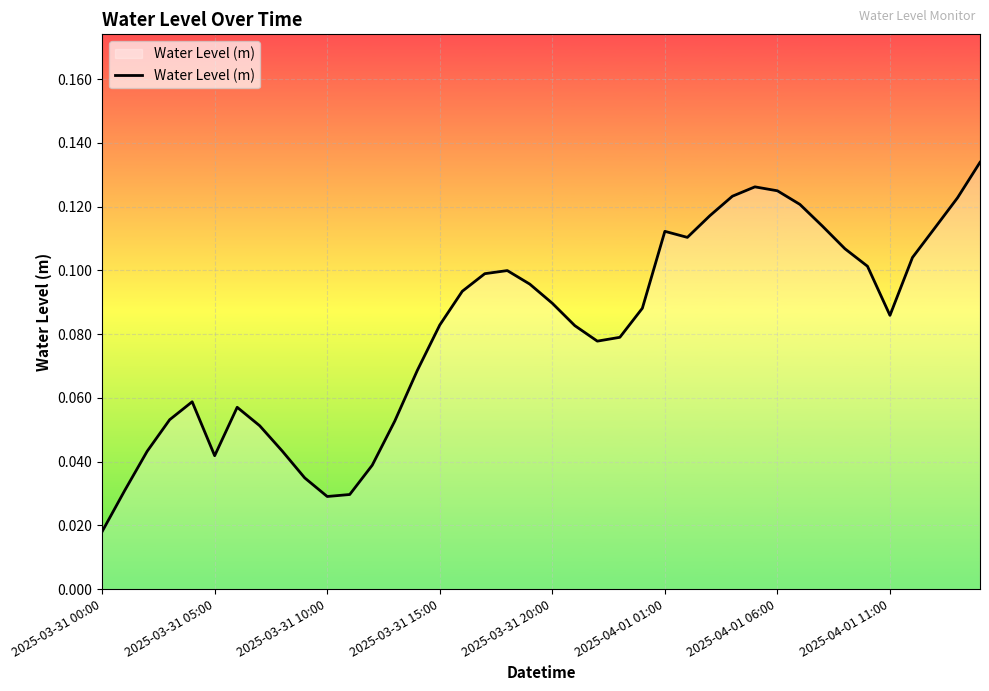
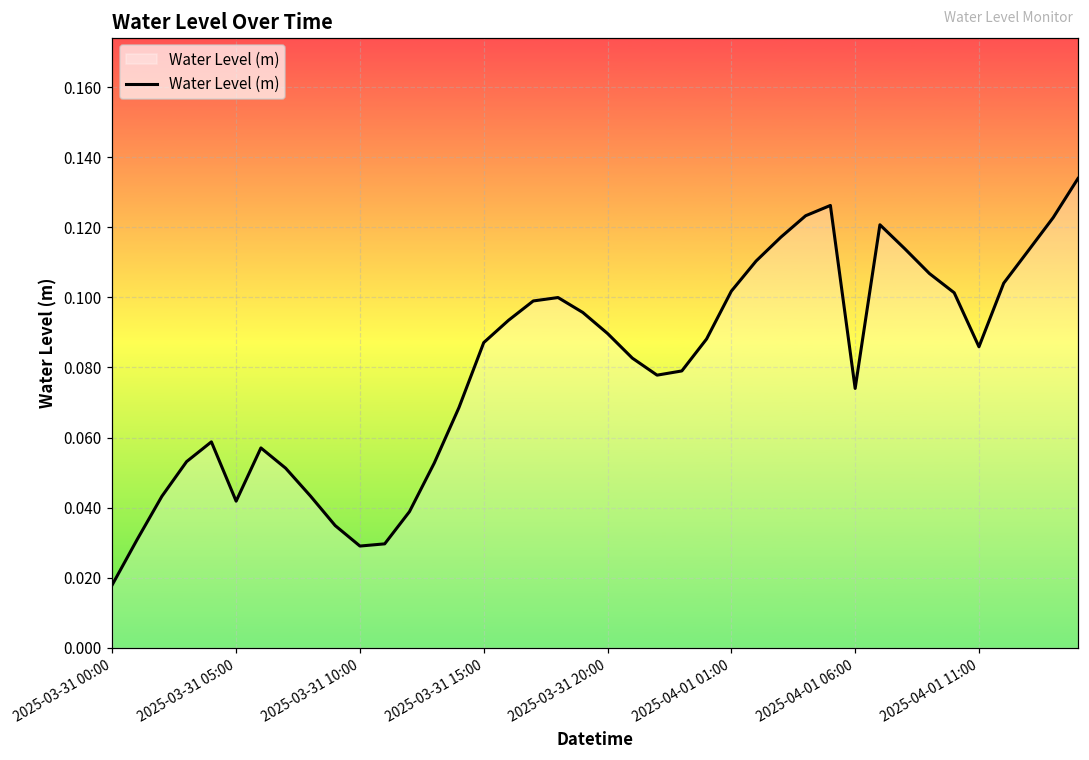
  {
    "2025-03-31 00:00": 0.018,
    "2025-03-31 05:00": 0.042,
    "2025-03-31 10:00": 0.029,
-   "2025-03-31 15:00": 0.083,
+   "2025-03-31 15:00": 0.087,
    "2025-03-31 20:00": 0.090,
-   "2025-04-01 01:00": 0.112,
-   "2025-04-01 06:00": 0.125,
+   "2025-04-01 01:00": 0.102,
+   "2025-04-01 06:00": 0.074,
    "2025-04-01 11:00": 0.086
  }
